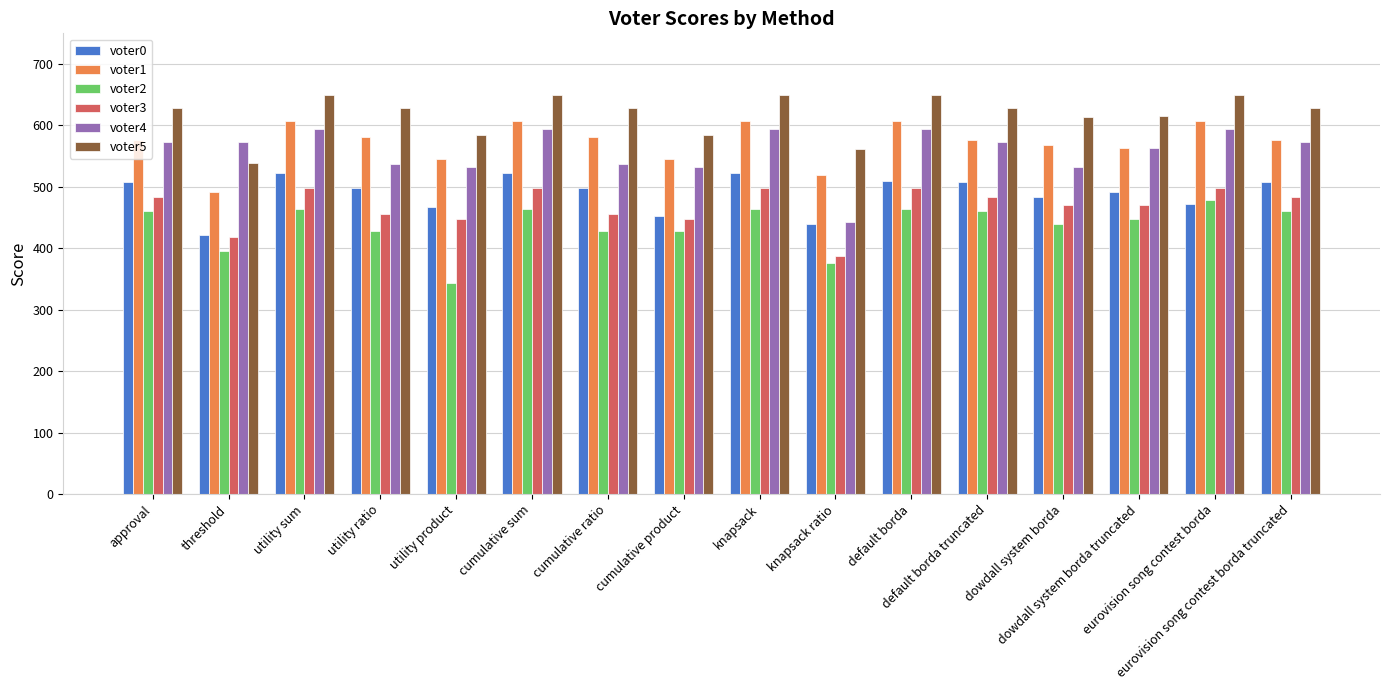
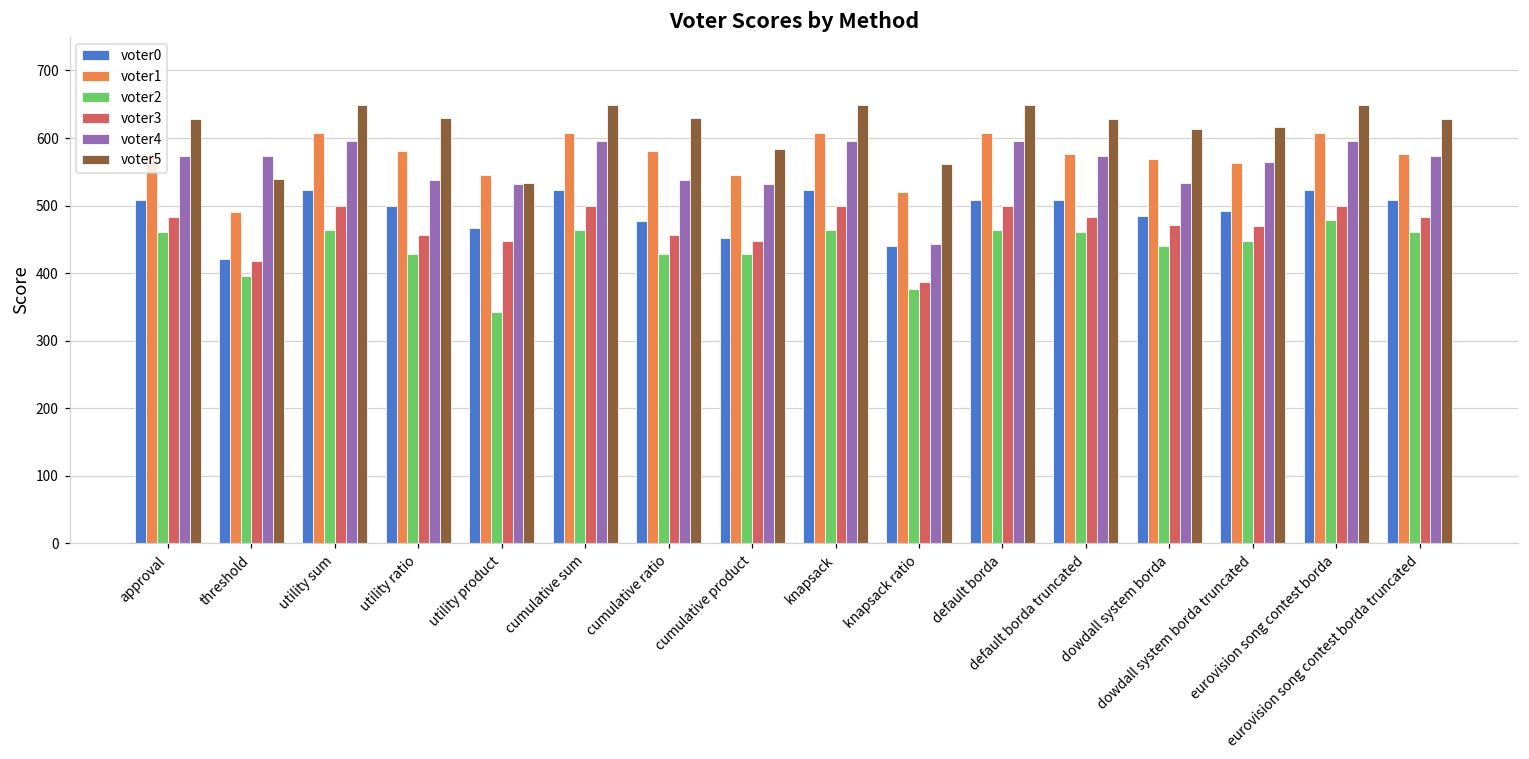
  {
    "voter0": {
      "approval": 510,
      "threshold": 420,
      "utility sum": 520,
      "utility ratio": 500,
      "utility product": 470,
      "cumulative sum": 520,
-     "cumulative ratio": 500,
+     "cumulative ratio": 480,
      "cumulative product": 450,
      "knapsack": 520,
      "knapsack ratio": 440,
      "default borda": 510,
      "default borda truncated": 510,
      "dowdall system borda": 480,
      "dowdall system borda truncated": 490,
-     "eurovision song contest borda": 470,
+     "eurovision song contest borda": 520,
      "eurovision song contest borda truncated": 510
    },
    "voter2": {
      "approval": 460,
      "threshold": 400,
      "utility sum": 460,
      "utility ratio": 430,
      "utility product": 340,
      "cumulative sum": 460,
      "cumulative ratio": 430,
      "cumulative product": 430,
      "knapsack": 460,
      "knapsack ratio": 380,
      "default borda": 460,
      "default borda truncated": 460,
      "dowdall system borda": 440,
      "dowdall system borda truncated": 450,
      "eurovision song contest borda": 480,
      "eurovision song contest borda truncated": 460
    },
    "voter4": {
      "approval": 570,
      "threshold": 570,
      "utility sum": 600,
      "utility ratio": 540,
      "utility product": 530,
      "cumulative sum": 600,
      "cumulative ratio": 540,
      "cumulative product": 530,
      "knapsack": 600,
      "knapsack ratio": 440,
      "default borda": 600,
      "default borda truncated": 570,
      "dowdall system borda": 530,
      "dowdall system borda truncated": 560,
      "eurovision song contest borda": 600,
      "eurovision song contest borda truncated": 570
    },
    "voter5": {
      "approval": 630,
      "threshold": 540,
      "utility sum": 650,
      "utility ratio": 630,
-     "utility product": 580,
+     "utility product": 530,
      "cumulative sum": 650,
      "cumulative ratio": 630,
      "cumulative product": 580,
      "knapsack": 650,
      "knapsack ratio": 560,
      "default borda": 650,
      "default borda truncated": 630,
      "dowdall system borda": 610,
      "dowdall system borda truncated": 620,
      "eurovision song contest borda": 650,
      "eurovision song contest borda truncated": 630
    }
  }
